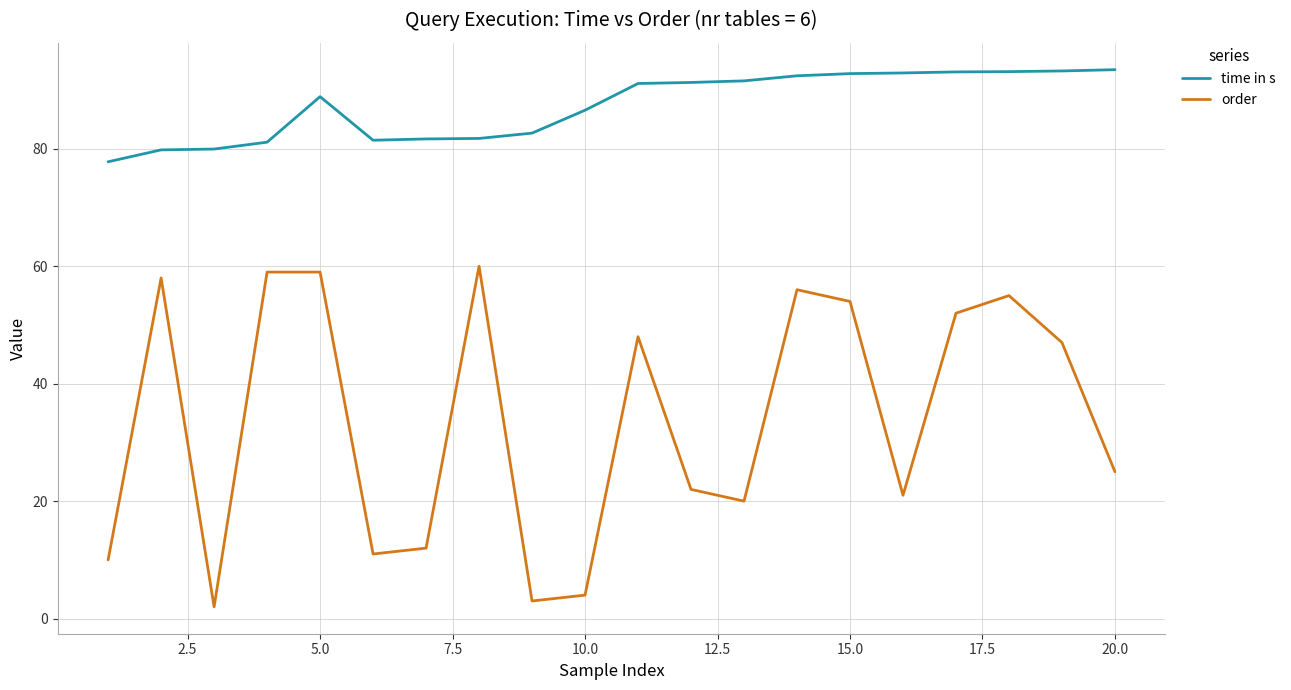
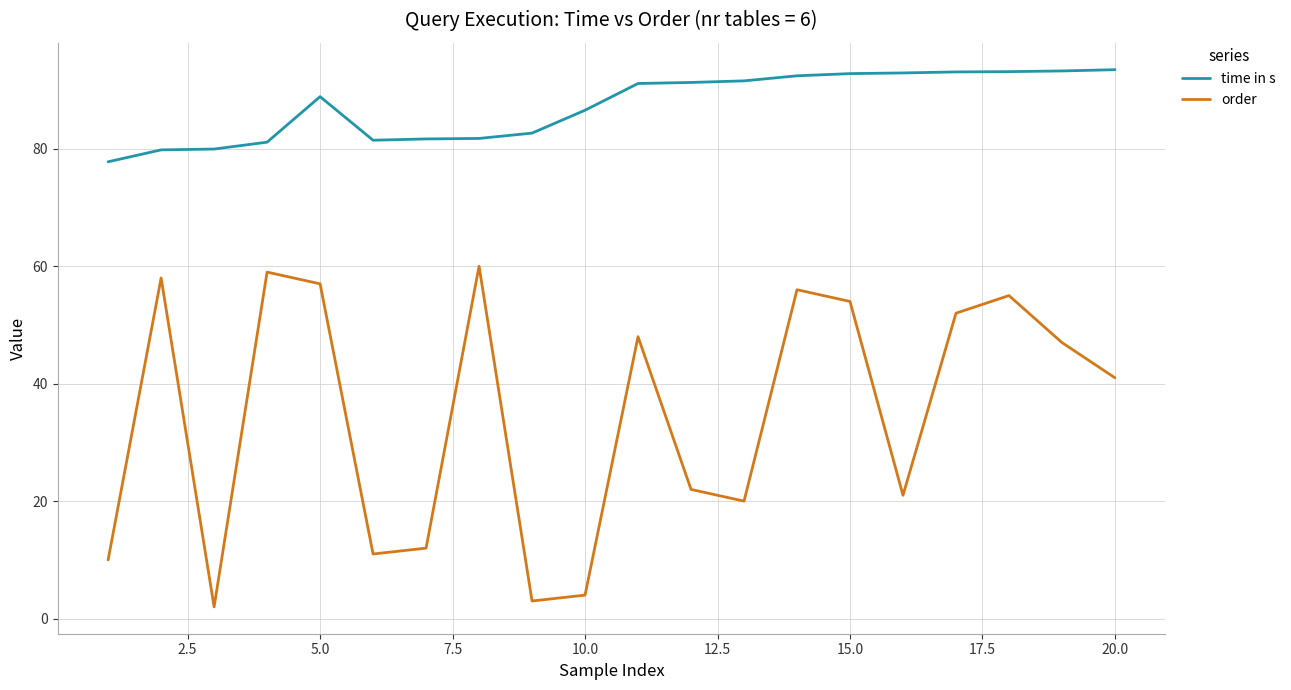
  {
    "time in s": {
      "5.0": 89,
      "10.0": 87,
      "15.0": 93,
      "20.0": 93
    },
    "order": {
-     "5.0": 59,
+     "5.0": 57,
      "10.0": 4,
      "15.0": 54,
-     "20.0": 25
+     "20.0": 41
    }
  }
